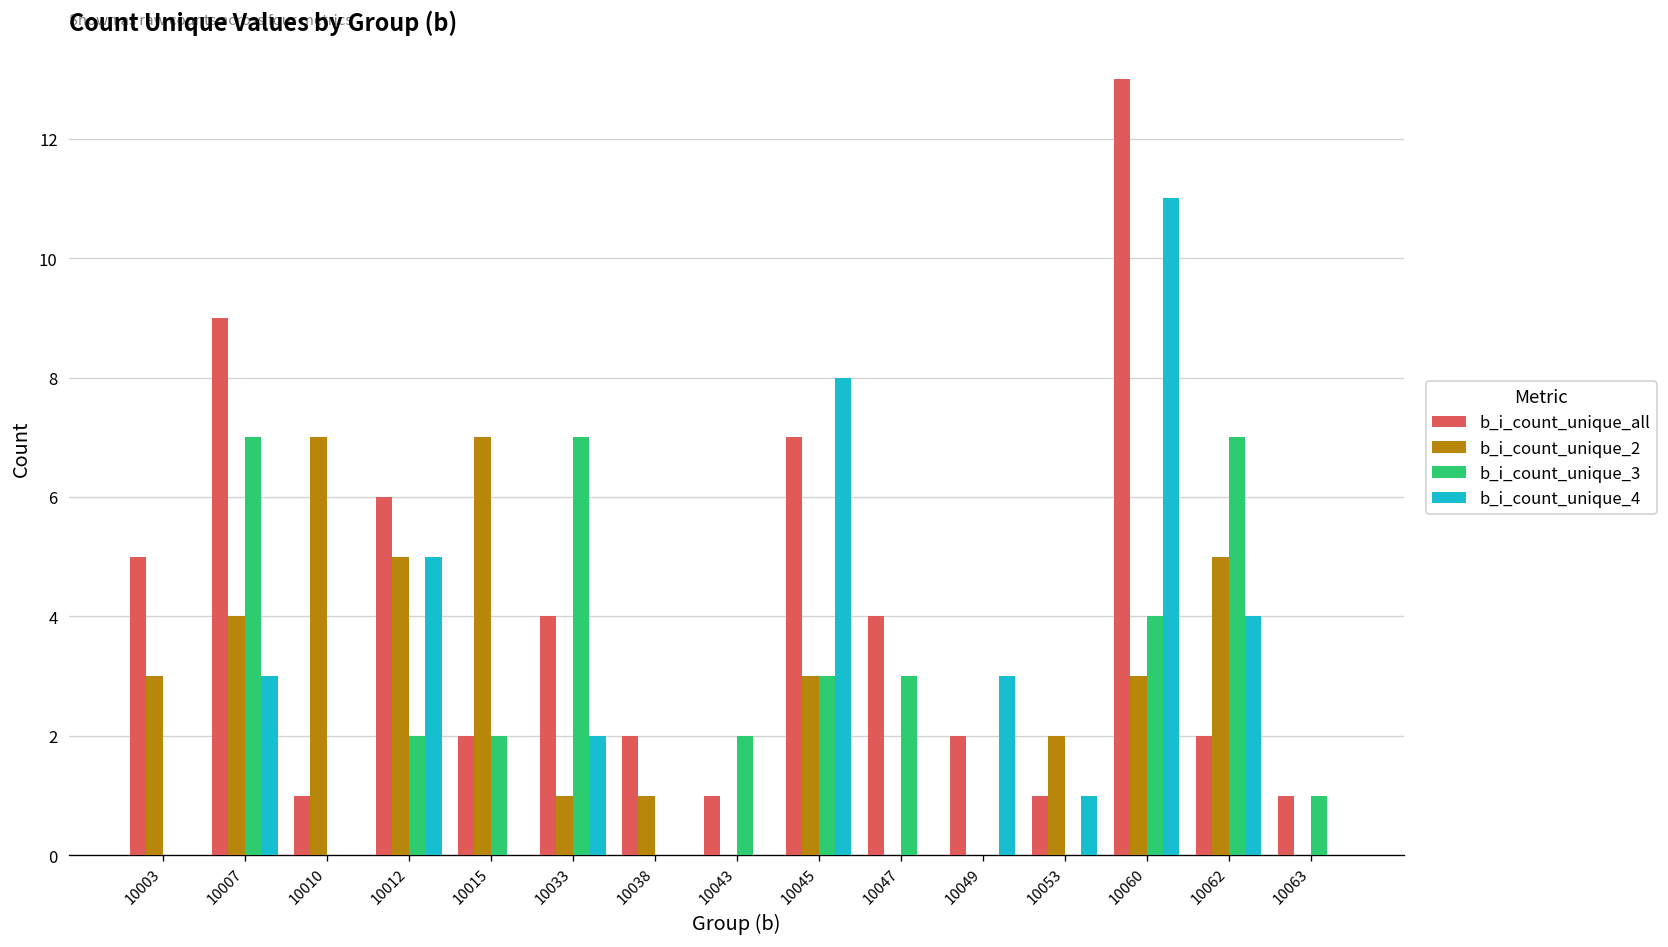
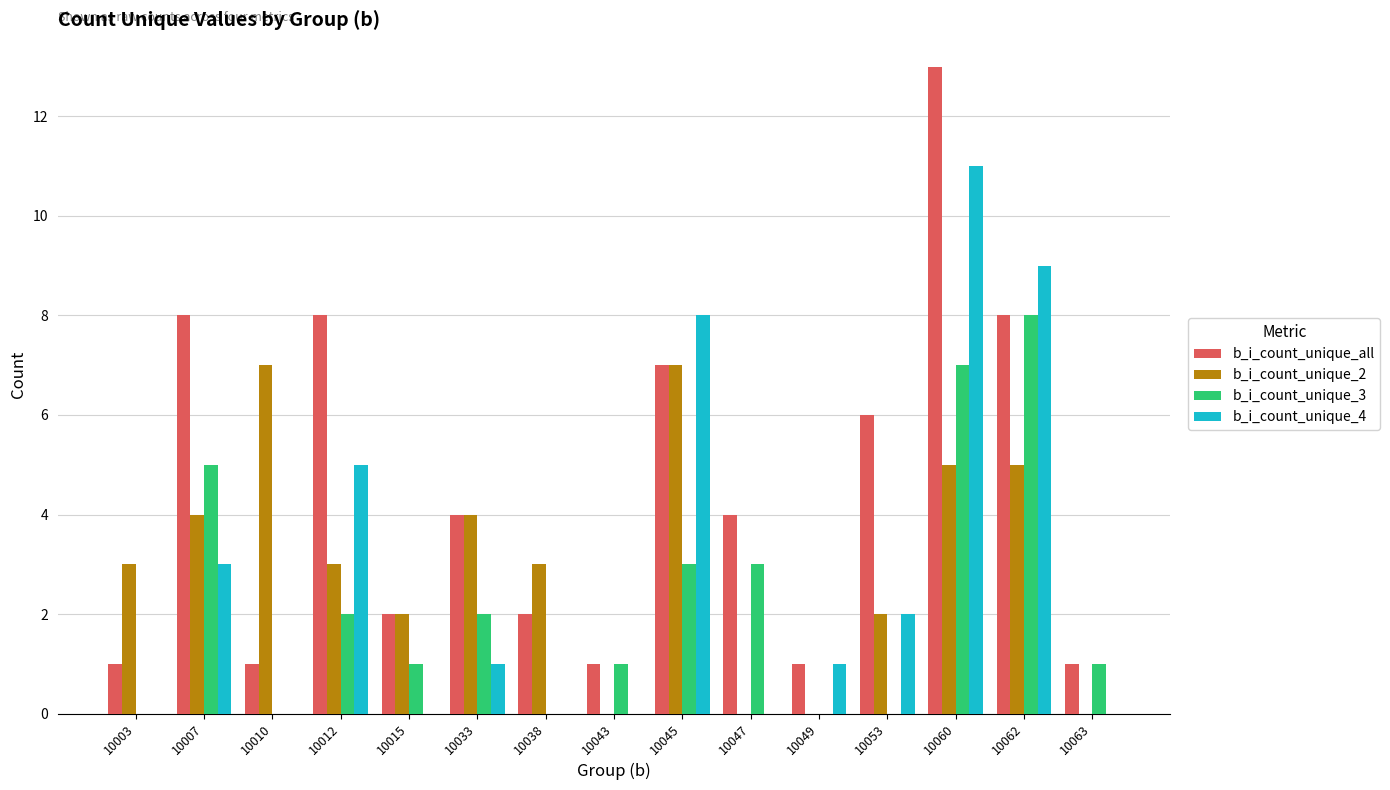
  {
    "b_i_count_unique_all": {
-     "10003": 5,
-     "10007": 9,
+     "10003": 1,
+     "10007": 8,
      "10010": 1,
-     "10012": 6,
+     "10012": 8,
      "10015": 2,
      "10033": 4,
      "10038": 2,
      "10043": 1,
      "10045": 7,
      "10047": 4,
-     "10049": 2,
-     "10053": 1,
+     "10049": 1,
+     "10053": 6,
      "10060": 13,
-     "10062": 2,
+     "10062": 8,
      "10063": 1
    },
    "b_i_count_unique_2": {
      "10003": 3,
      "10007": 4,
      "10010": 7,
-     "10012": 5,
-     "10015": 7,
-     "10033": 1,
-     "10038": 1,
+     "10012": 3,
+     "10015": 2,
+     "10033": 4,
+     "10038": 3,
      "10043": 0,
-     "10045": 3,
+     "10045": 7,
      "10047": 0,
      "10049": 0,
      "10053": 2,
-     "10060": 3,
+     "10060": 5,
      "10062": 5,
      "10063": 0
    },
    "b_i_count_unique_3": {
      "10003": 0,
-     "10007": 7,
+     "10007": 5,
      "10010": 0,
      "10012": 2,
-     "10015": 2,
-     "10033": 7,
+     "10015": 1,
+     "10033": 2,
      "10038": 0,
-     "10043": 2,
+     "10043": 1,
      "10045": 3,
      "10047": 3,
      "10049": 0,
      "10053": 0,
-     "10060": 4,
-     "10062": 7,
+     "10060": 7,
+     "10062": 8,
      "10063": 1
    },
    "b_i_count_unique_4": {
      "10003": 0,
      "10007": 3,
      "10010": 0,
      "10012": 5,
      "10015": 0,
-     "10033": 2,
+     "10033": 1,
      "10038": 0,
      "10043": 0,
      "10045": 8,
      "10047": 0,
-     "10049": 3,
-     "10053": 1,
+     "10049": 1,
+     "10053": 2,
      "10060": 11,
-     "10062": 4,
+     "10062": 9,
      "10063": 0
    }
  }
